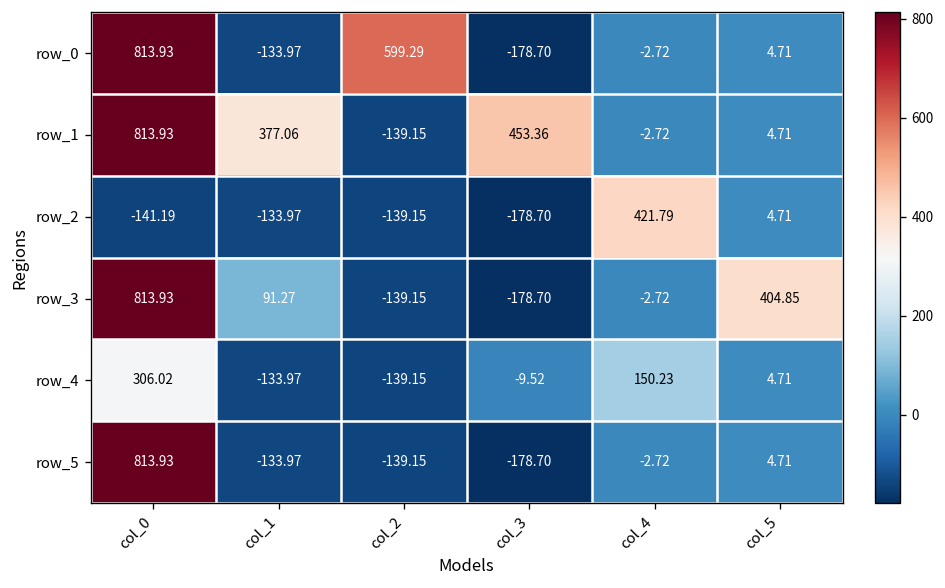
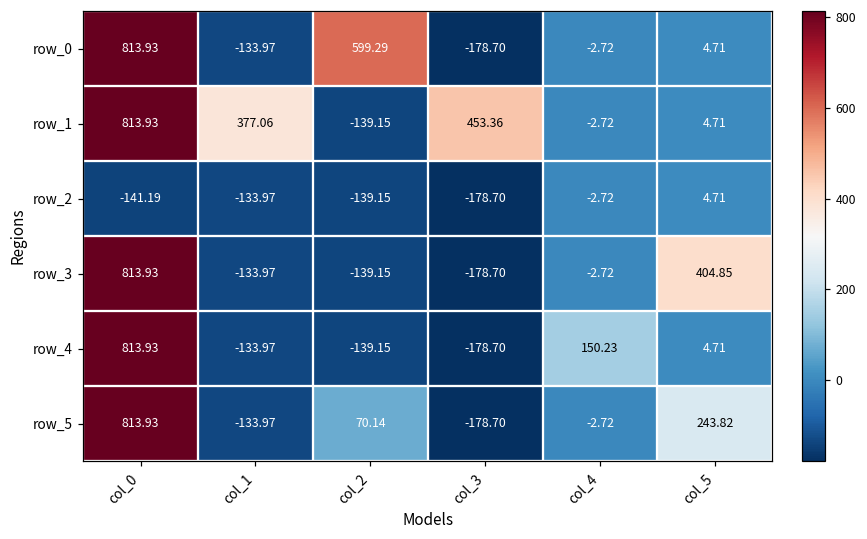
  {
    "row_0": {
      "col_0": 813.93,
      "col_1": -133.97,
      "col_2": 599.29,
      "col_3": -178.70,
      "col_4": -2.72,
      "col_5": 4.71
    },
    "row_1": {
      "col_0": 813.93,
      "col_1": 377.06,
      "col_2": -139.15,
      "col_3": 453.36,
      "col_4": -2.72,
      "col_5": 4.71
    },
    "row_2": {
      "col_0": -141.19,
      "col_1": -133.97,
      "col_2": -139.15,
      "col_3": -178.70,
-     "col_4": 421.79,
+     "col_4": -2.72,
      "col_5": 4.71
    },
    "row_3": {
      "col_0": 813.93,
-     "col_1": 91.27,
+     "col_1": -133.97,
      "col_2": -139.15,
      "col_3": -178.70,
      "col_4": -2.72,
      "col_5": 404.85
    },
    "row_4": {
-     "col_0": 306.02,
+     "col_0": 813.93,
      "col_1": -133.97,
      "col_2": -139.15,
-     "col_3": -9.52,
+     "col_3": -178.70,
      "col_4": 150.23,
      "col_5": 4.71
    },
    "row_5": {
      "col_0": 813.93,
      "col_1": -133.97,
-     "col_2": -139.15,
+     "col_2": 70.14,
      "col_3": -178.70,
      "col_4": -2.72,
-     "col_5": 4.71
+     "col_5": 243.82
    }
  }
